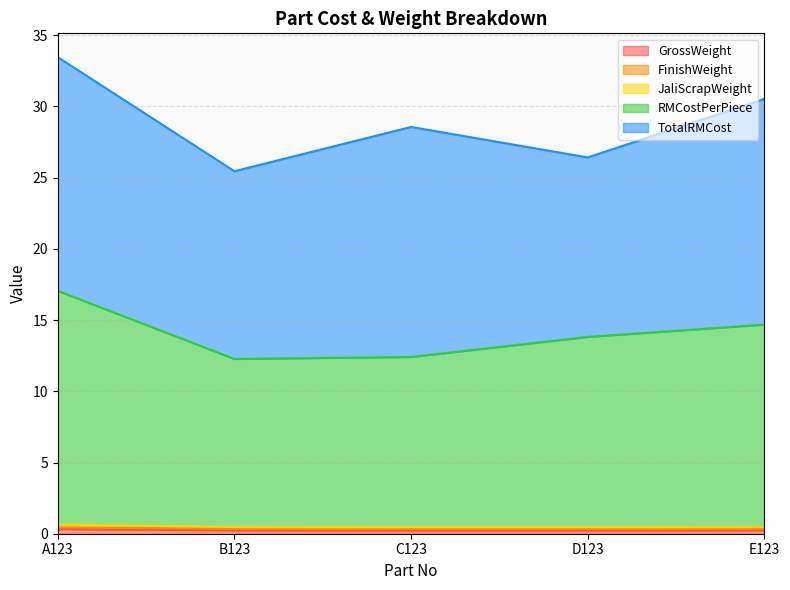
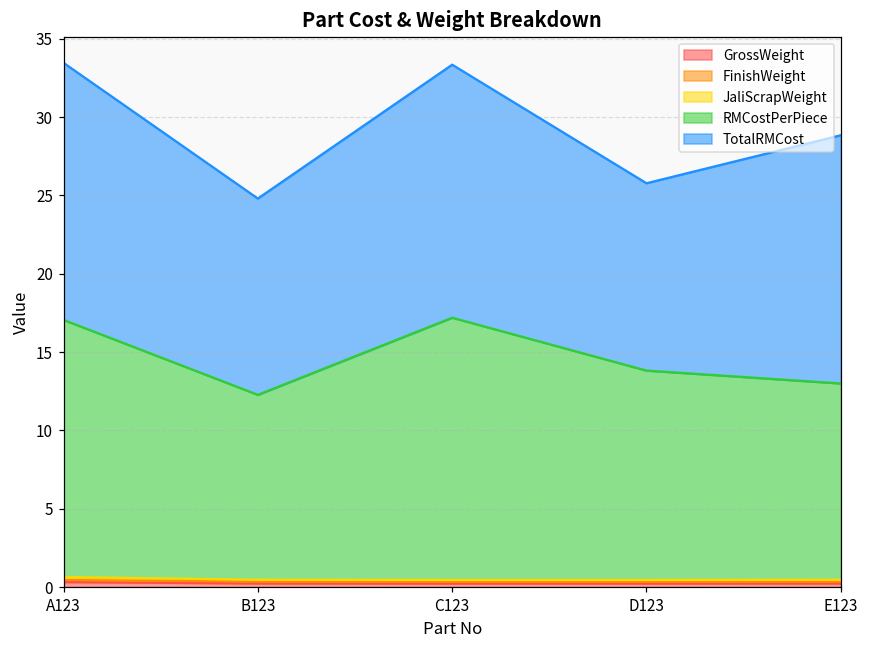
  {
    "JaliScrapWeight": {
      "A123": 0.2
    },
    "RMCostPerPiece": {
      "A123": 16.4,
      "B123": 11.8,
-     "C123": 12.0,
+     "C123": 16.7,
      "D123": 13.4,
-     "E123": 14.2
+     "E123": 12.5
    },
    "TotalRMCost": {
      "A123": 16.4,
-     "B123": 13.2,
+     "B123": 12.5,
      "C123": 16.2,
-     "D123": 12.6,
+     "D123": 12.0,
      "E123": 15.8
    }
  }
